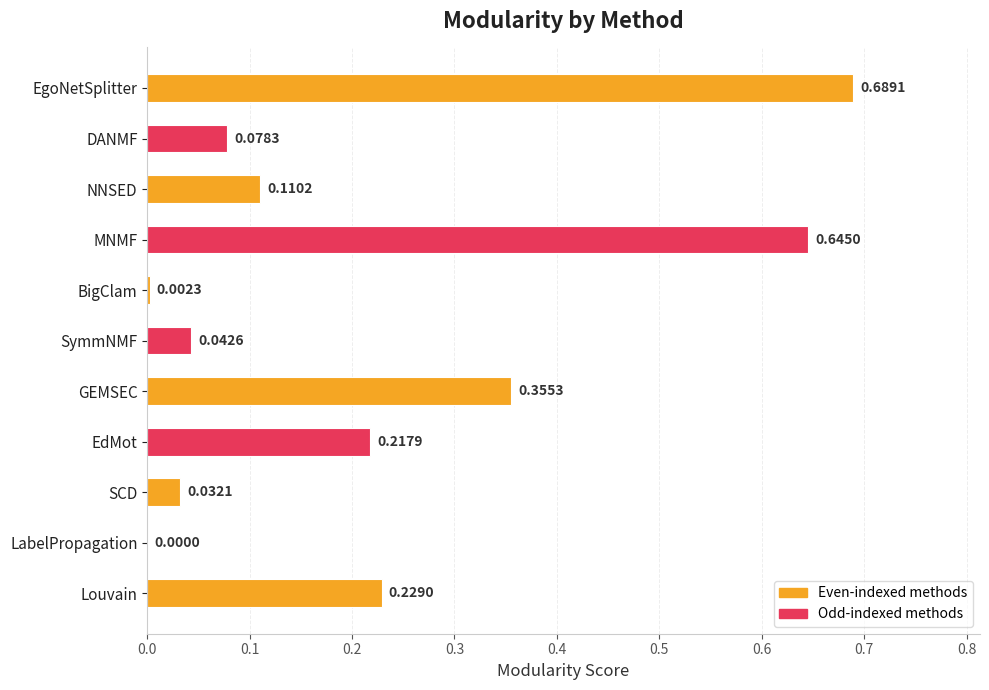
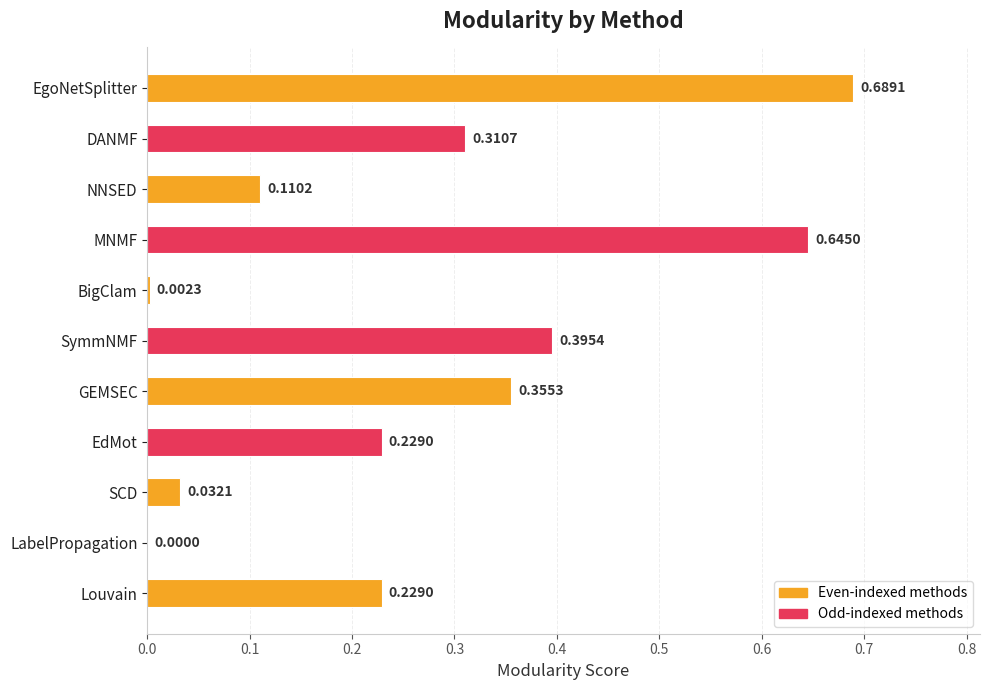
  {
    "EgoNetSplitter": 0.6891,
-   "DANMF": 0.0783,
+   "DANMF": 0.3107,
    "NNSED": 0.1102,
    "MNMF": 0.6450,
    "BigClam": 0.0023,
-   "SymmNMF": 0.0426,
+   "SymmNMF": 0.3954,
    "GEMSEC": 0.3553,
-   "EdMot": 0.2179,
+   "EdMot": 0.2290,
    "SCD": 0.0321,
    "LabelPropagation": 0.0000,
    "Louvain": 0.2290
  }
